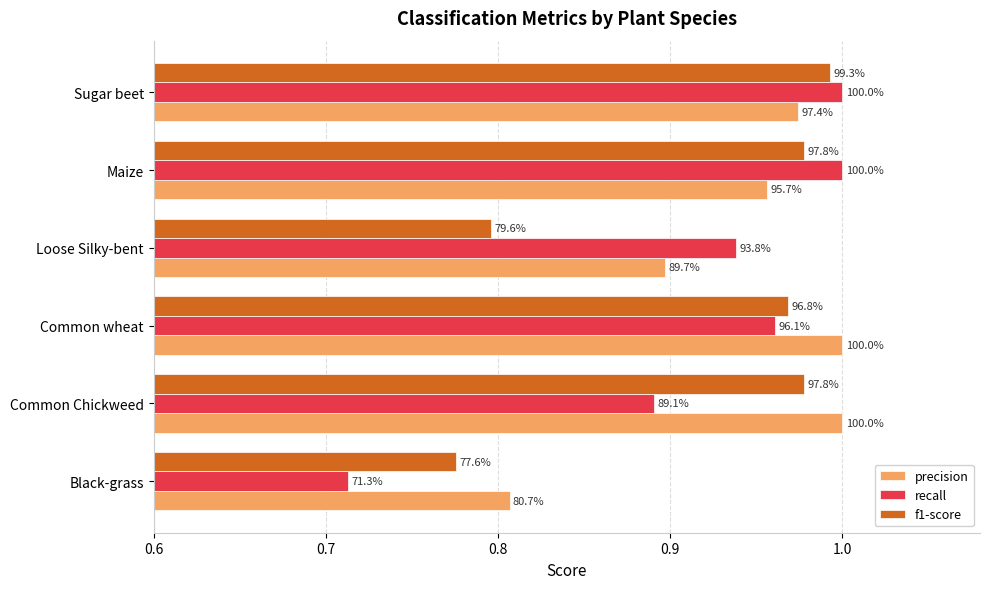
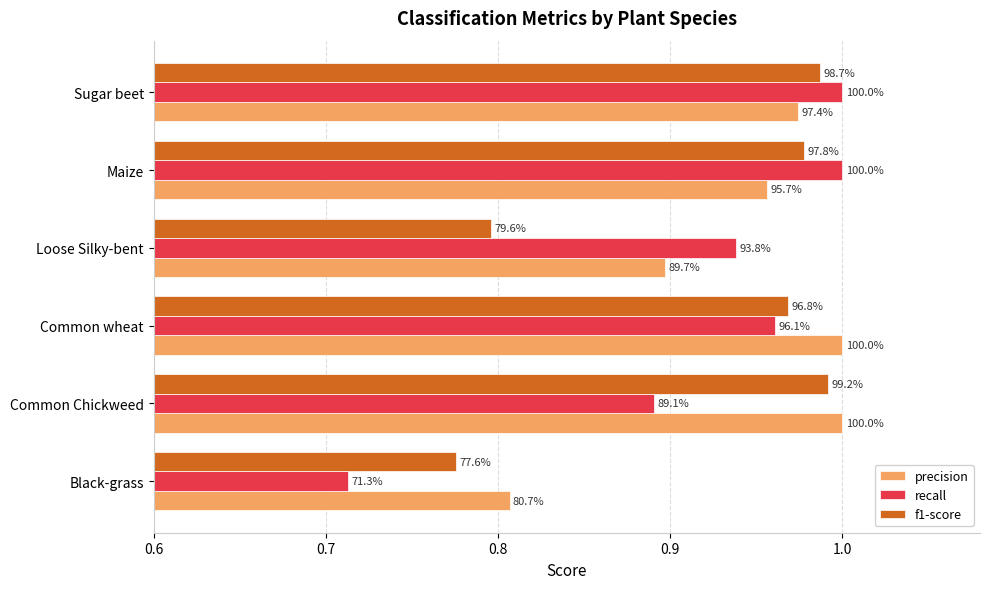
  {
    "precision": {
      "Sugar beet": "97.4%",
      "Maize": "95.7%",
      "Loose Silky-bent": "89.7%",
      "Common wheat": "100.0%",
      "Common Chickweed": "100.0%",
      "Black-grass": "80.7%"
    },
    "recall": {
      "Sugar beet": "100.0%",
      "Maize": "100.0%",
      "Loose Silky-bent": "93.8%",
      "Common wheat": "96.1%",
      "Common Chickweed": "89.1%",
      "Black-grass": "71.3%"
    },
    "f1-score": {
-     "Sugar beet": "99.3%",
+     "Sugar beet": "98.7%",
      "Maize": "97.8%",
      "Loose Silky-bent": "79.6%",
      "Common wheat": "96.8%",
-     "Common Chickweed": "97.8%",
+     "Common Chickweed": "99.2%",
      "Black-grass": "77.6%"
    }
  }
